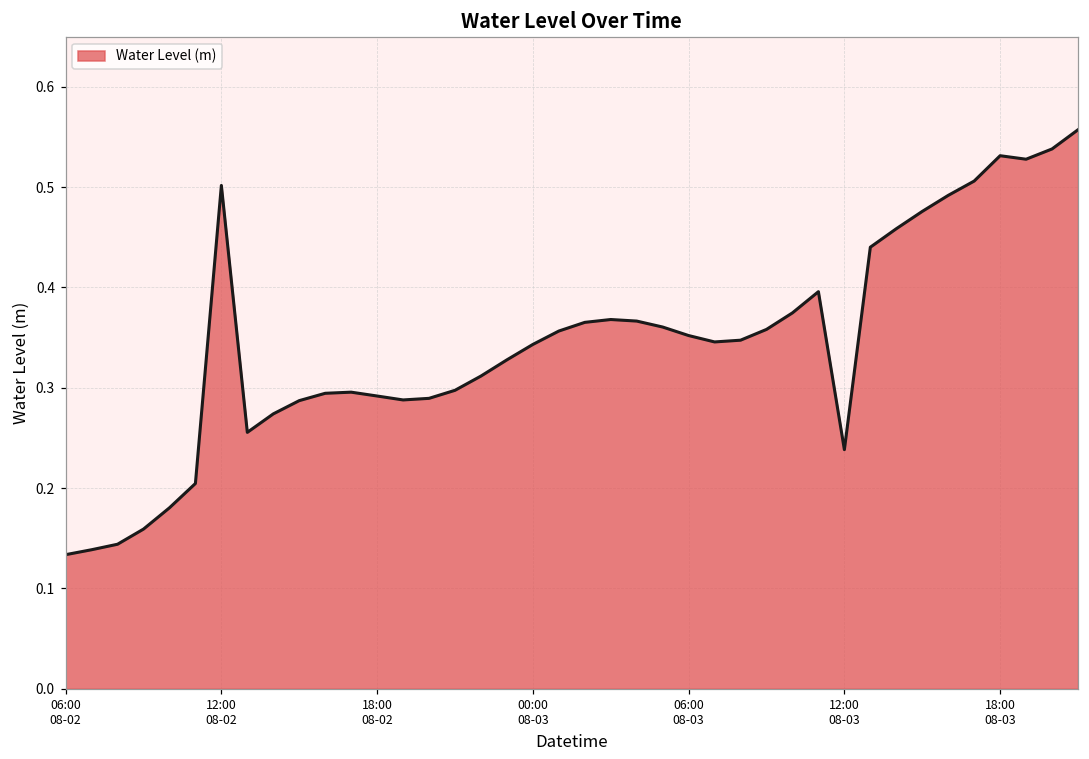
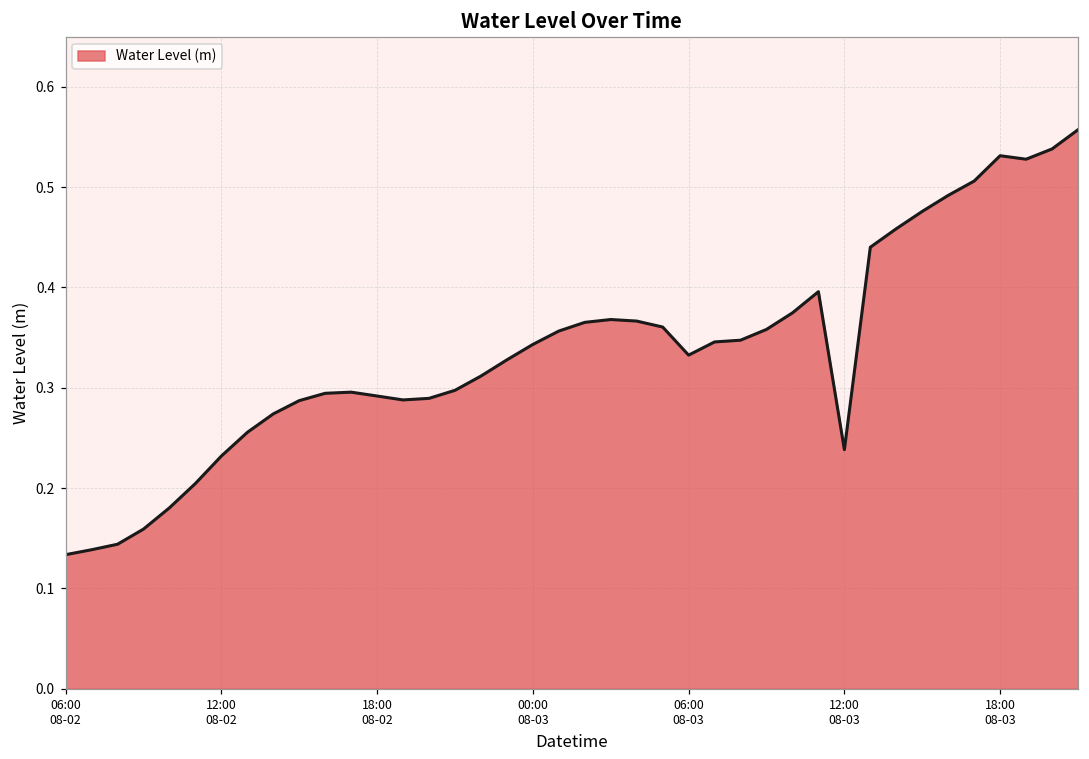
  {
    "06:00 08-02": 0.13,
-   "12:00 08-02": 0.50,
+   "12:00 08-02": 0.23,
    "18:00 08-02": 0.29,
    "00:00 08-03": 0.34,
-   "06:00 08-03": 0.35,
+   "06:00 08-03": 0.33,
    "12:00 08-03": 0.24,
    "18:00 08-03": 0.53
  }
